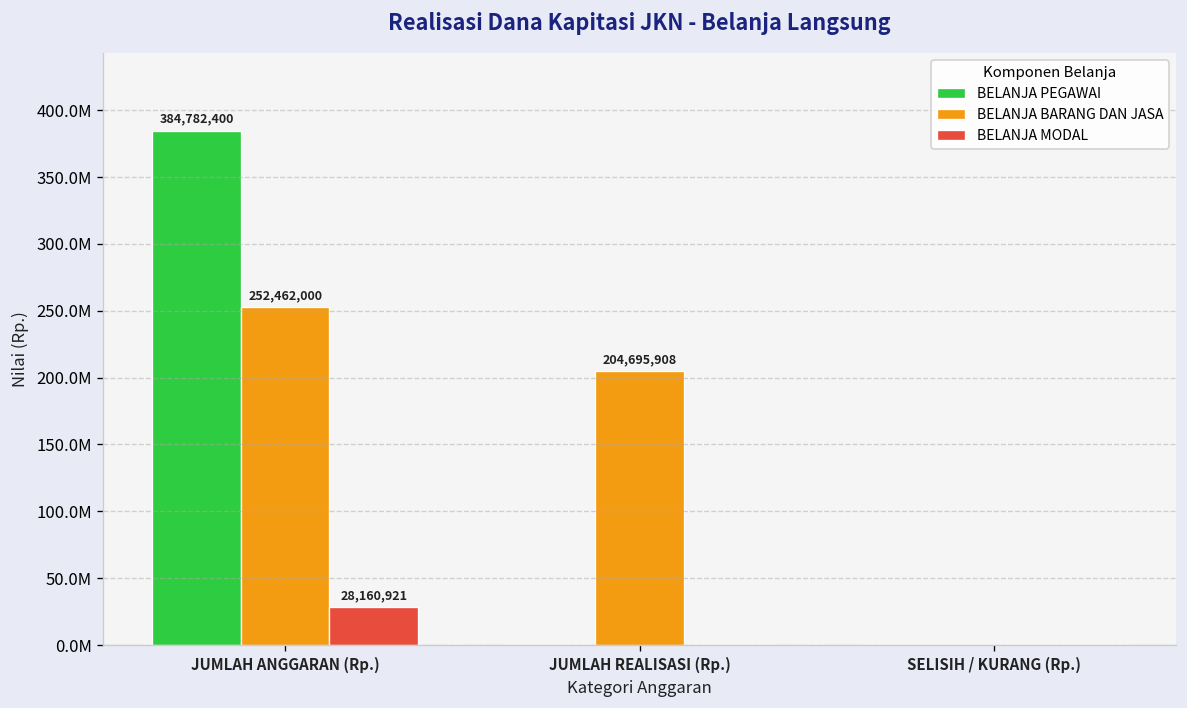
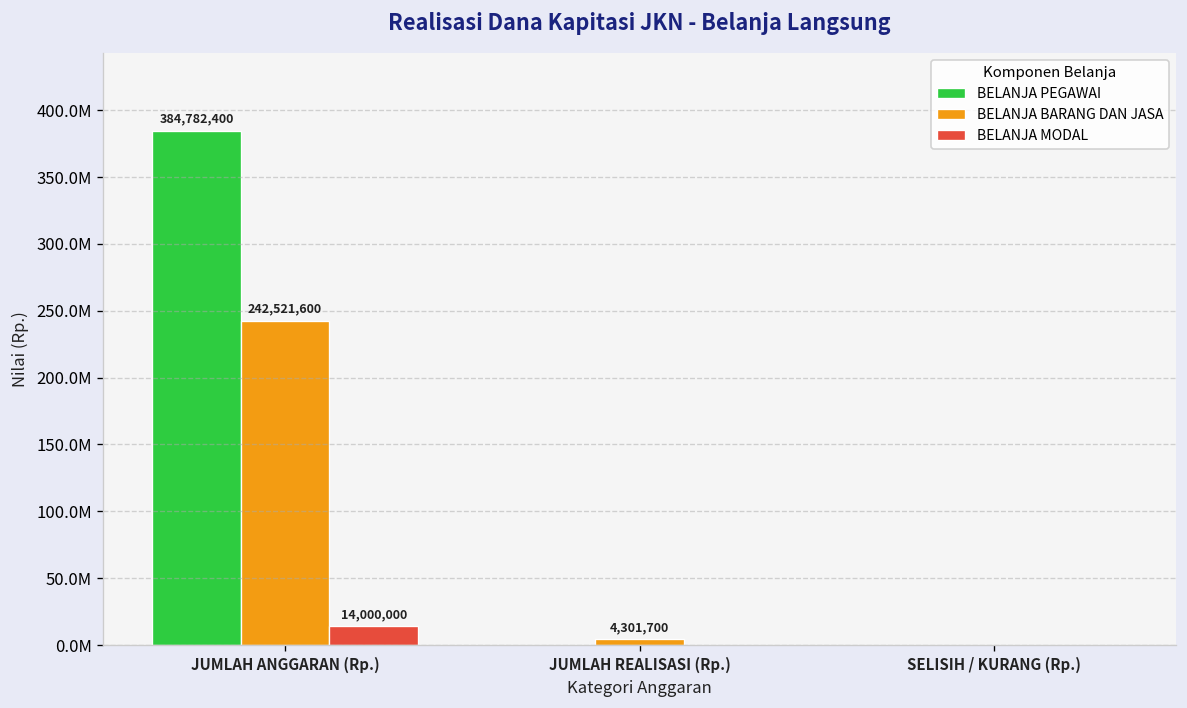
  {
    "BELANJA PEGAWAI": {
      "JUMLAH ANGGARAN (Rp.)": "384,782,400"
    },
    "BELANJA BARANG DAN JASA": {
-     "JUMLAH ANGGARAN (Rp.)": "252,462,000",
-     "JUMLAH REALISASI (Rp.)": "204,695,908"
+     "JUMLAH ANGGARAN (Rp.)": "242,521,600",
+     "JUMLAH REALISASI (Rp.)": "4,301,700"
    },
    "BELANJA MODAL": {
-     "JUMLAH ANGGARAN (Rp.)": "28,160,921"
+     "JUMLAH ANGGARAN (Rp.)": "14,000,000"
    }
  }
